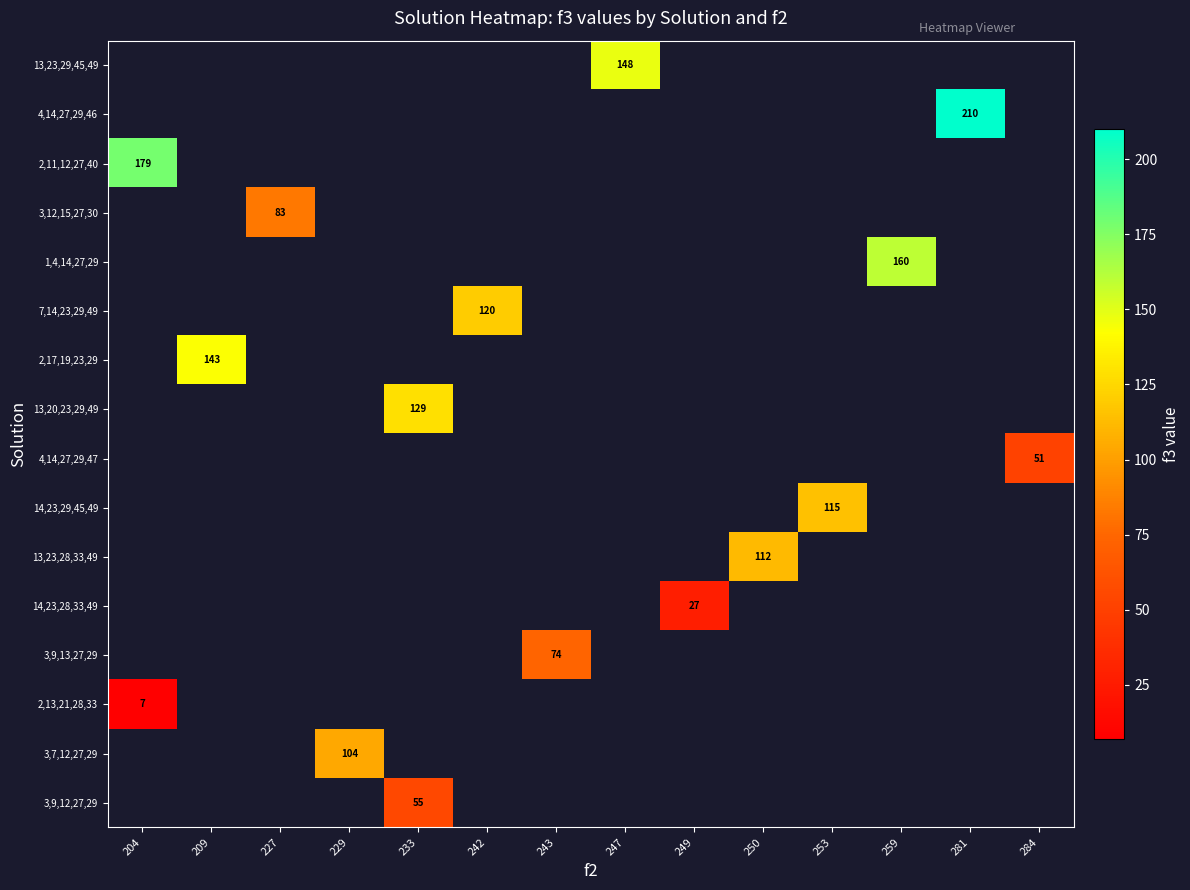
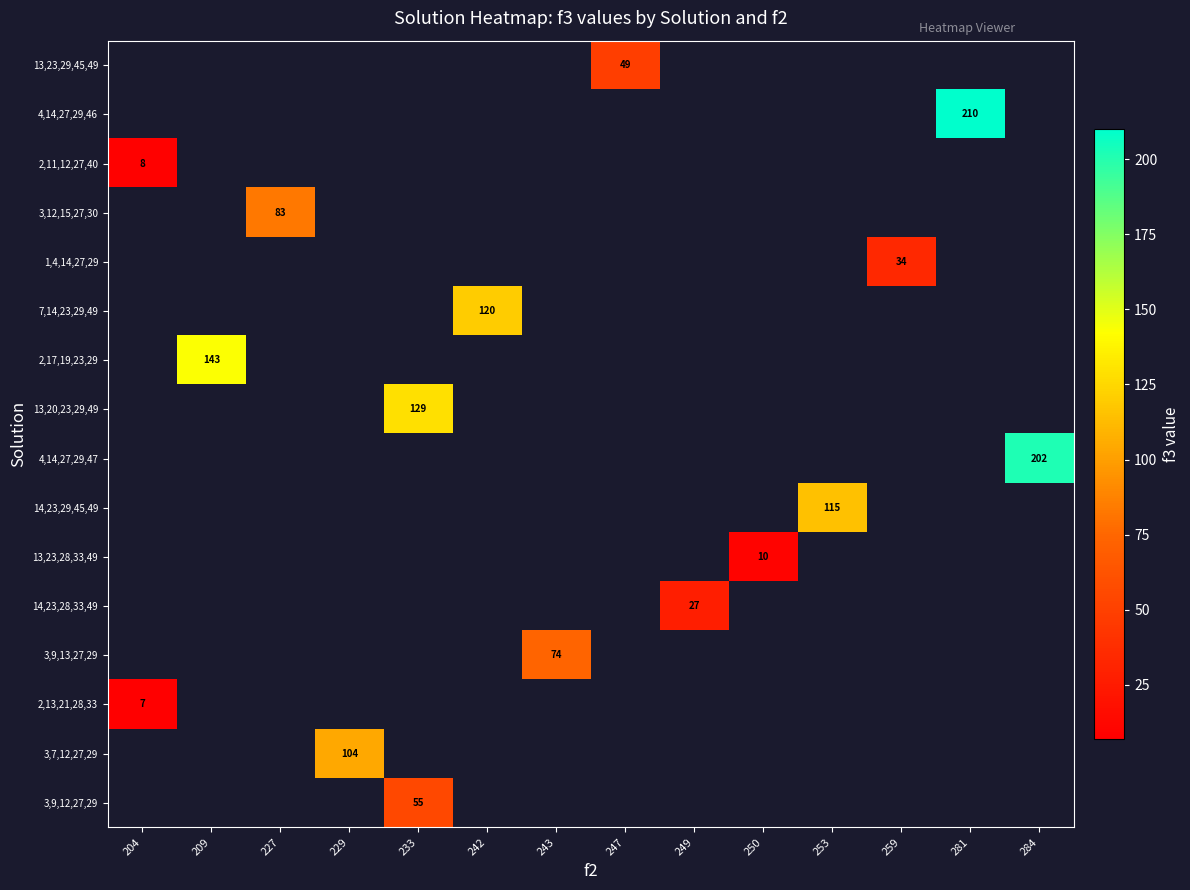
  {
    "13,23,29,45,49": {
-     "247": 148
+     "247": 49
    },
    "4,14,27,29,46": {
      "281": 210
    },
    "2,11,12,27,40": {
-     "204": 179
+     "204": 8
    },
    "3,12,15,27,30": {
      "227": 83
    },
    "1,4,14,27,29": {
-     "259": 160
+     "259": 34
    },
    "7,14,23,29,49": {
      "242": 120
    },
    "2,17,19,23,29": {
      "209": 143
    },
    "13,20,23,29,49": {
      "233": 129
    },
    "4,14,27,29,47": {
-     "284": 51
+     "284": 202
    },
    "14,23,29,45,49": {
      "253": 115
    },
    "13,23,28,33,49": {
-     "250": 112
+     "250": 10
    },
    "14,23,28,33,49": {
      "249": 27
    },
    "3,9,13,27,29": {
      "243": 74
    },
    "2,13,21,28,33": {
      "204": 7
    },
    "3,7,12,27,29": {
      "229": 104
    },
    "3,9,12,27,29": {
      "233": 55
    }
  }
